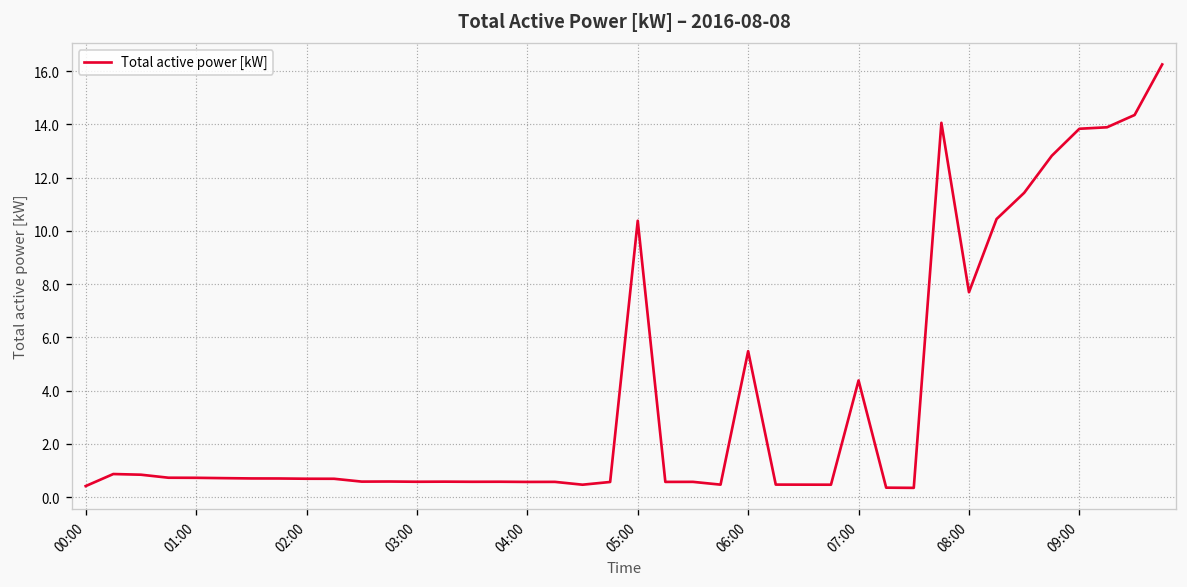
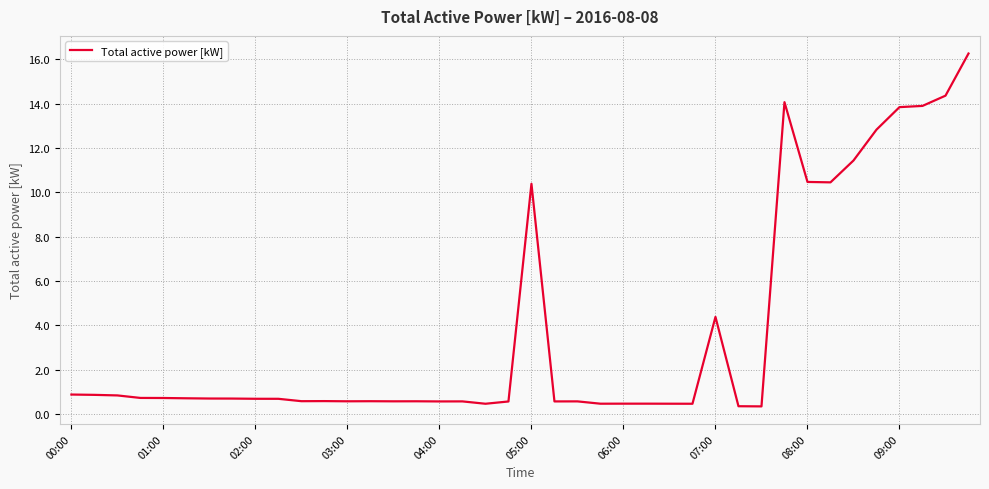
  {
-   "00:00": 0.4,
+   "00:00": 0.9,
    "01:00": 0.7,
    "02:00": 0.7,
    "03:00": 0.6,
    "04:00": 0.6,
    "05:00": 10.4,
-   "06:00": 5.5,
+   "06:00": 0.5,
    "07:00": 4.4,
-   "08:00": 7.7,
+   "08:00": 10.5,
    "09:00": 13.8
  }
